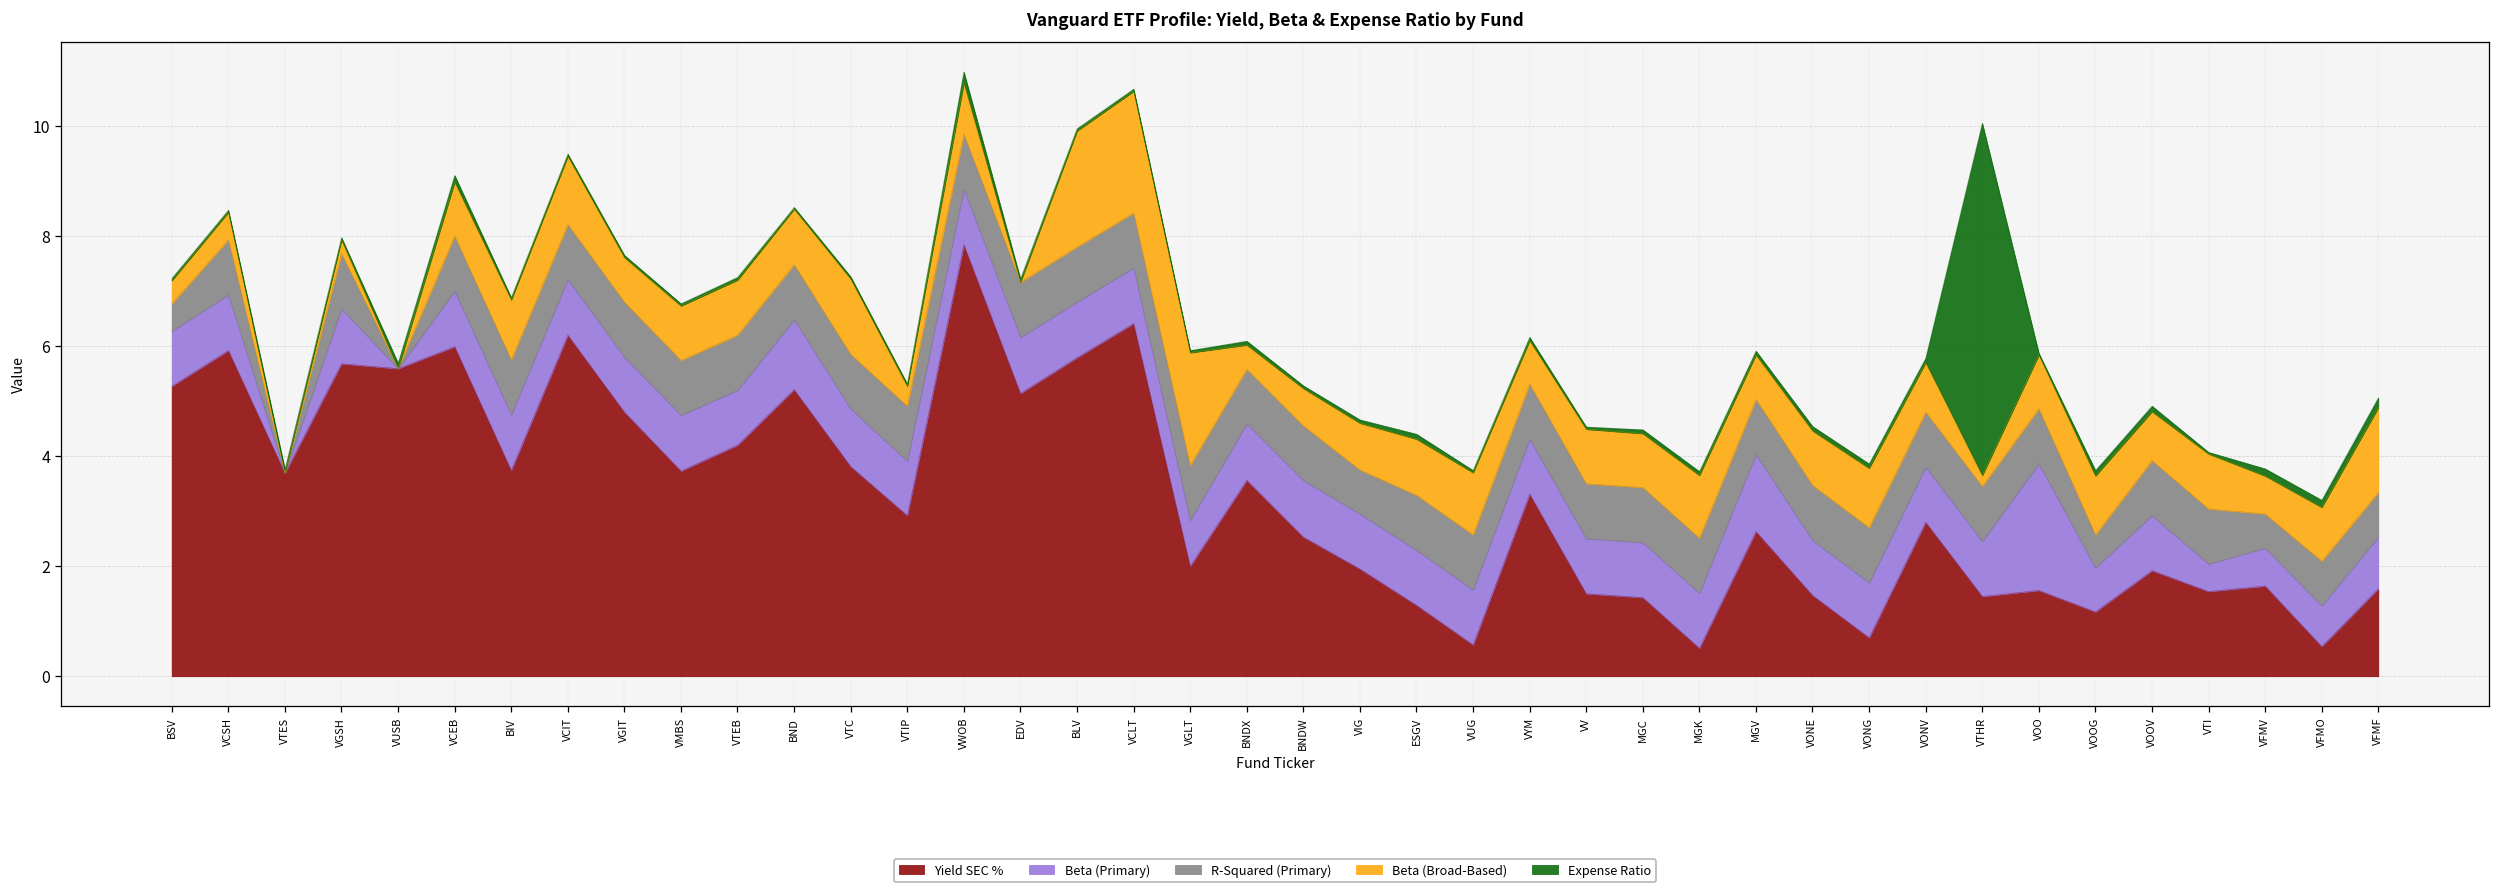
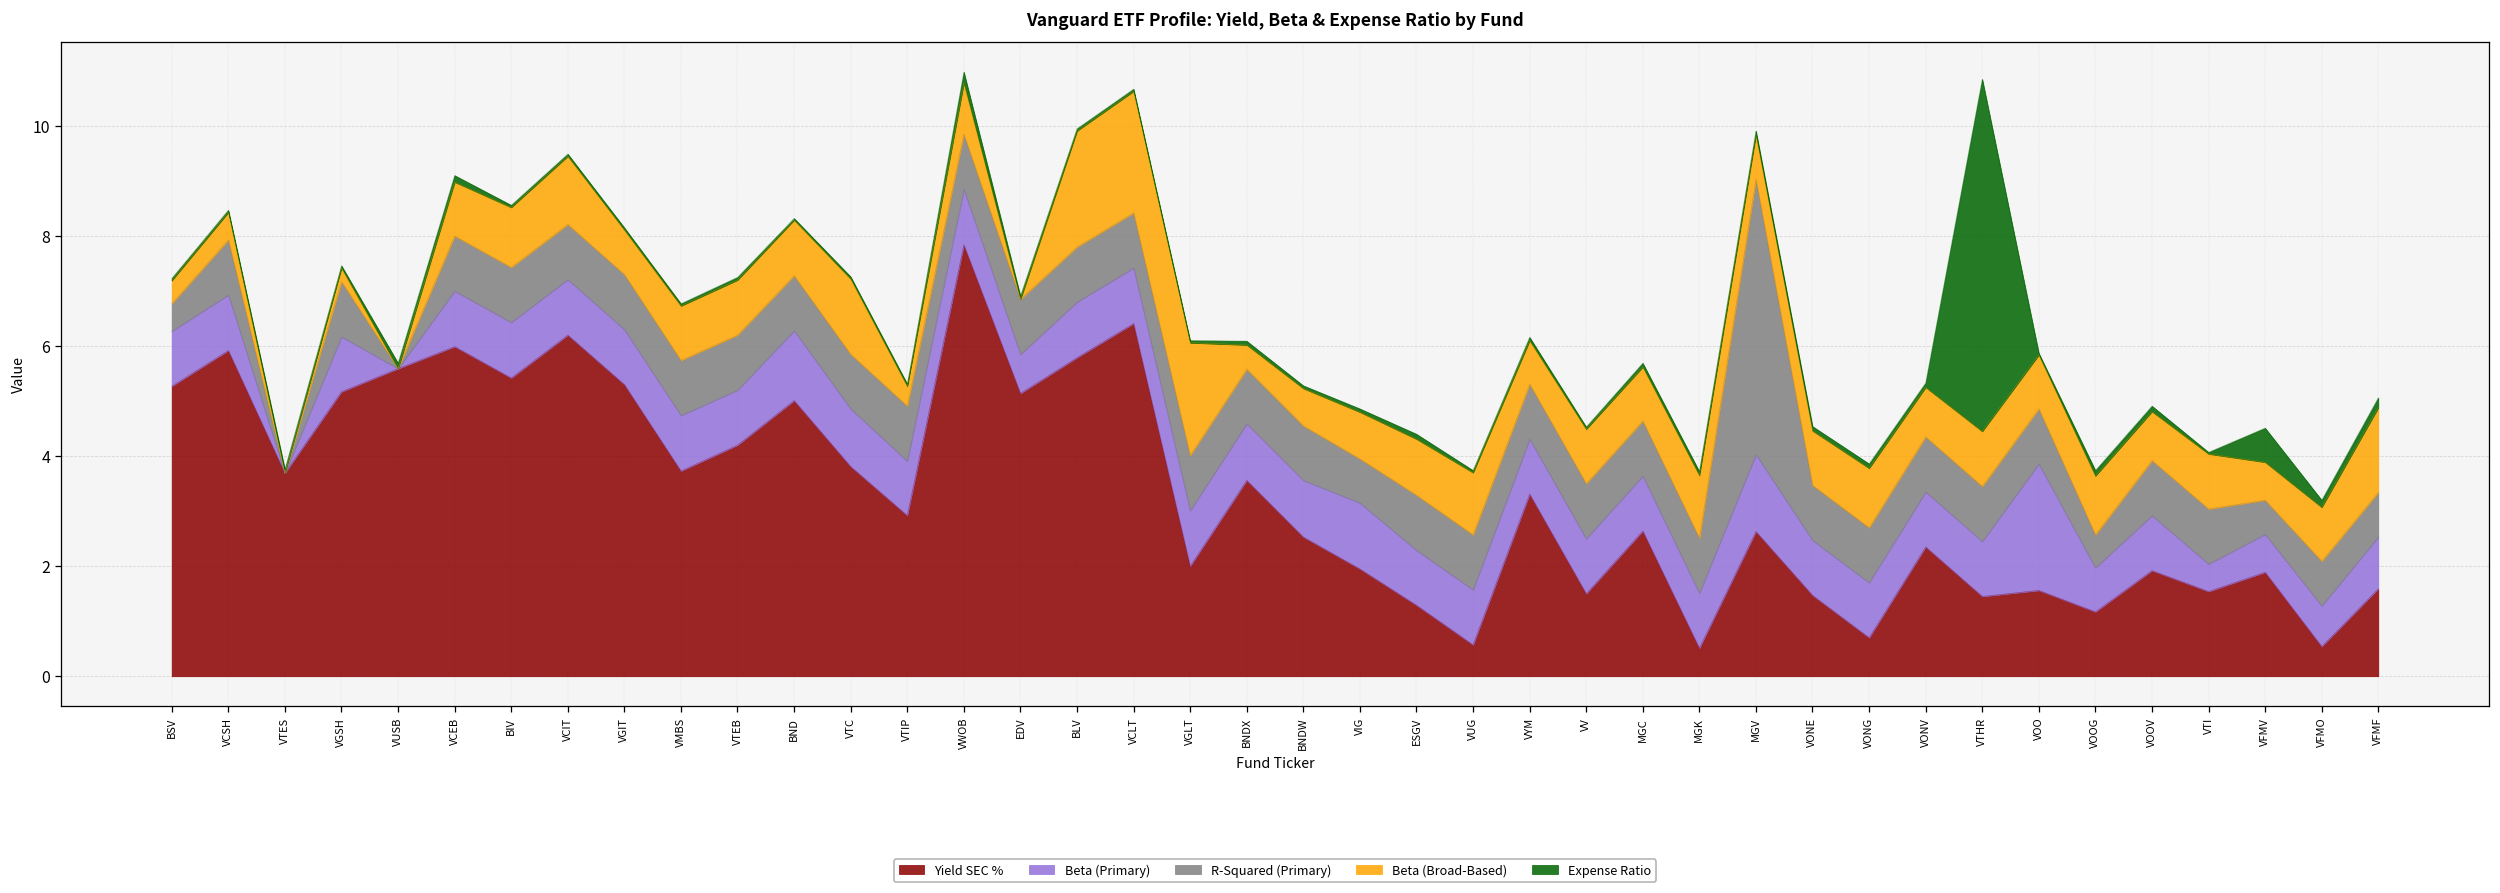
  {
    "Yield SEC %": {
      "BSV": 5.3,
      "VCSH": 5.9,
-     "VGSH": 5.7,
+     "VGSH": 5.2,
      "VCEB": 6.0,
-     "BIV": 3.7,
+     "BIV": 5.4,
      "VCIT": 6.2,
-     "VGIT": 4.8,
+     "VGIT": 5.3,
      "VMBS": 3.7,
      "VTEB": 4.2,
-     "BND": 5.2,
+     "BND": 5.0,
      "VTC": 3.8,
      "VTIP": 2.9,
      "VWOB": 7.8,
      "EDV": 5.1,
      "BLV": 5.8,
      "VCLT": 6.4,
      "VGLT": 2.0,
      "BNDX": 3.6,
      "BNDW": 2.5,
      "VIG": 2.0,
      "ESGV": 1.3,
      "VUG": 0.6,
      "VYM": 3.3,
      "VV": 1.5,
-     "MGC": 1.4,
+     "MGC": 2.6,
      "MGK": 0.5,
      "MGV": 2.6,
      "VONE": 1.5,
      "VONG": 0.7,
-     "VONV": 2.8,
+     "VONV": 2.4,
      "VTHR": 1.5,
      "VOO": 1.6,
      "VOOG": 1.2,
      "VOOV": 1.9,
      "VTI": 1.5,
-     "VFMV": 1.6,
+     "VFMV": 1.9,
      "VFMO": 0.5,
      "VFMF": 1.6
    },
    "Beta (Primary)": {
      "BSV": 1.0,
      "VCSH": 1.0,
      "VGSH": 1.0,
      "VCEB": 1.0,
      "BIV": 1.0,
      "VCIT": 1.0,
      "VGIT": 1.0,
      "VMBS": 1.0,
      "VTEB": 1.0,
      "BND": 1.3,
      "VTC": 1.1,
      "VTIP": 1.0,
      "VWOB": 1.0,
-     "EDV": 1.0,
+     "EDV": 0.7,
      "BLV": 1.0,
      "VCLT": 1.0,
-     "VGLT": 0.8,
+     "VGLT": 1.0,
      "BNDX": 1.0,
      "BNDW": 1.0,
-     "VIG": 1.0,
+     "VIG": 1.2,
      "ESGV": 1.0,
      "VUG": 1.0,
      "VYM": 1.0,
      "VV": 1.0,
      "MGC": 1.0,
      "MGK": 1.0,
      "MGV": 1.4,
      "VONE": 1.0,
      "VONG": 1.0,
      "VONV": 1.0,
      "VTHR": 1.0,
      "VOO": 2.3,
      "VOOG": 0.8,
      "VOOV": 1.0,
      "VTI": 0.5,
      "VFMV": 0.7,
      "VFMO": 0.7,
      "VFMF": 0.9
    },
    "R-Squared (Primary)": {
      "BSV": 0.5,
      "VCSH": 1,
      "VGSH": 1,
      "VCEB": 1,
      "BIV": 1,
      "VCIT": 1,
      "VGIT": 1,
      "VMBS": 1,
      "VTEB": 1,
      "BND": 1,
      "VTC": 1,
      "VTIP": 1,
      "VWOB": 1,
      "BLV": 1,
      "VCLT": 1,
      "VGLT": 1,
      "BNDX": 1,
      "BNDW": 1,
      "VIG": 0.8,
      "ESGV": 1,
      "VUG": 1,
      "VYM": 1,
      "VV": 1,
      "MGC": 1,
      "MGK": 1,
-     "MGV": 1,
+     "MGV": 5,
      "VONE": 1,
      "VONG": 1,
      "VONV": 1,
      "VTHR": 1,
      "VOO": 1,
      "VOOG": 0.6,
      "VOOV": 1,
      "VTI": 1,
      "VFMV": 0.6,
      "VFMO": 0.8,
      "VFMF": 0.8
    },
    "Beta (Broad-Based)": {
      "VCEB": 1.0,
      "VWOB": 0.9,
      "BNDX": 0.4,
      "VIG": 0.8,
      "ESGV": 1.0,
      "VYM": 0.8,
      "MGC": 1.0,
      "MGK": 1.1,
      "MGV": 0.8,
      "VONE": 1.0,
      "VONG": 1.1,
      "VONV": 0.9,
-     "VTHR": 0.2,
+     "VTHR": 1.0,
      "VOOG": 1.1,
      "VOOV": 0.9,
      "VFMV": 0.7,
      "VFMO": 1.0,
      "VFMF": 1.5
    },
    "Expense Ratio": {
      "VTES": 0.1,
      "VUSB": 0.1,
      "VCEB": 0.1,
      "VWOB": 0.2,
      "EDV": 0.1,
      "BNDX": 0.1,
      "VIG": 0.1,
      "ESGV": 0.1,
      "VYM": 0.1,
      "MGC": 0.1,
      "MGK": 0.1,
      "MGV": 0.1,
      "VONE": 0.1,
      "VONG": 0.1,
      "VONV": 0.1,
      "VTHR": 6.4,
      "VOOG": 0.1,
      "VOOV": 0.1,
-     "VFMV": 0.1,
+     "VFMV": 0.6,
      "VFMO": 0.1,
      "VFMF": 0.2
    }
  }
